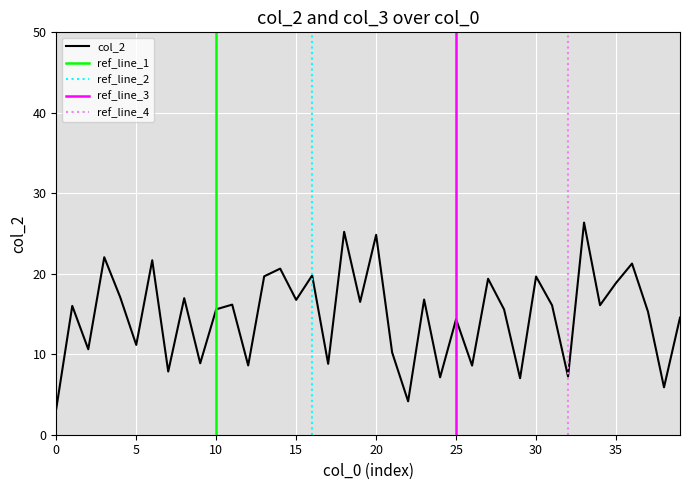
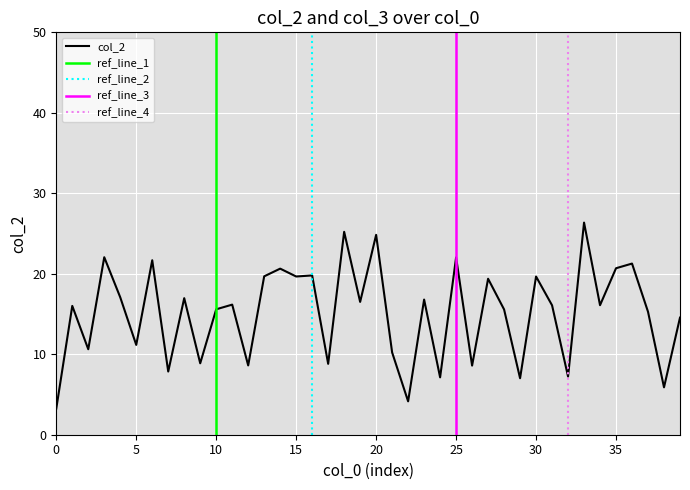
  {
    "0": 3,
    "5": 11,
    "10": 16,
-   "15": 17,
+   "15": 20,
    "20": 25,
-   "25": 14,
+   "25": 22,
    "30": 20,
-   "35": 19
+   "35": 21
  }
